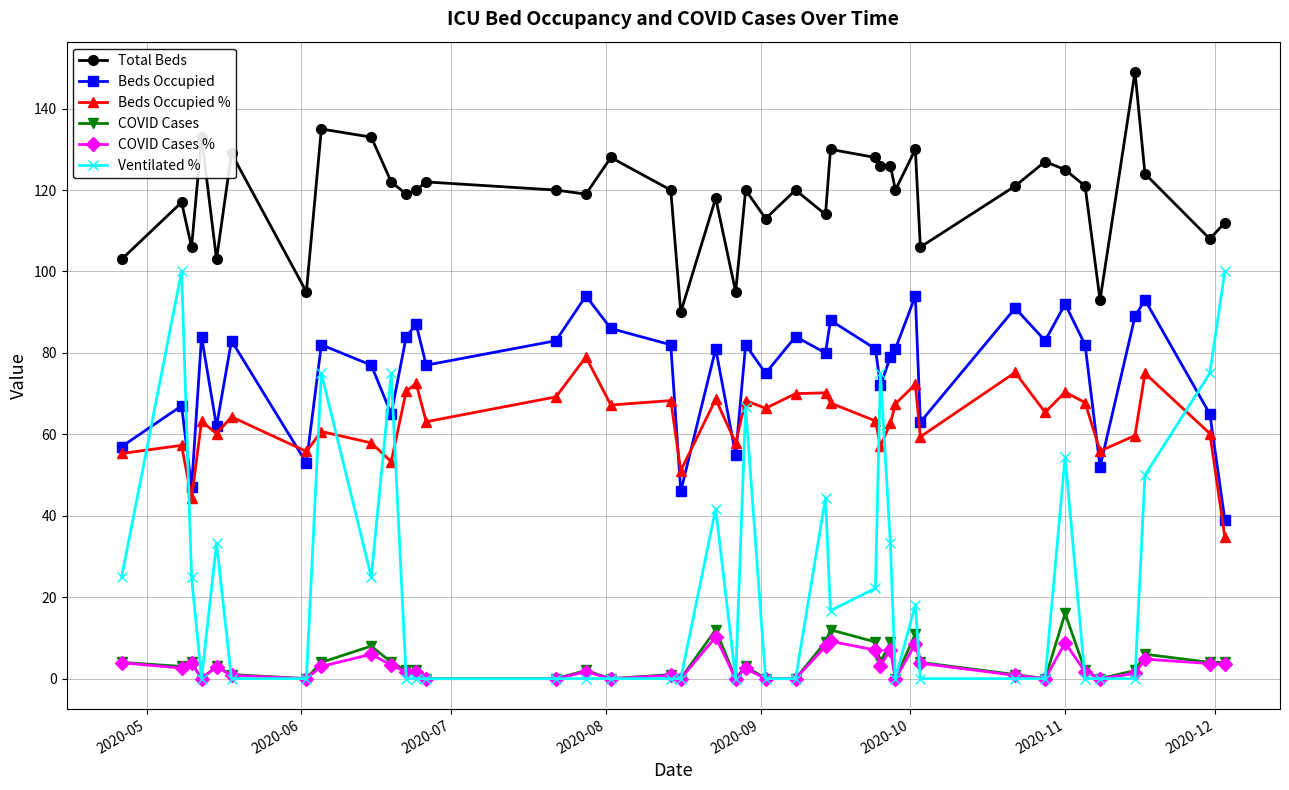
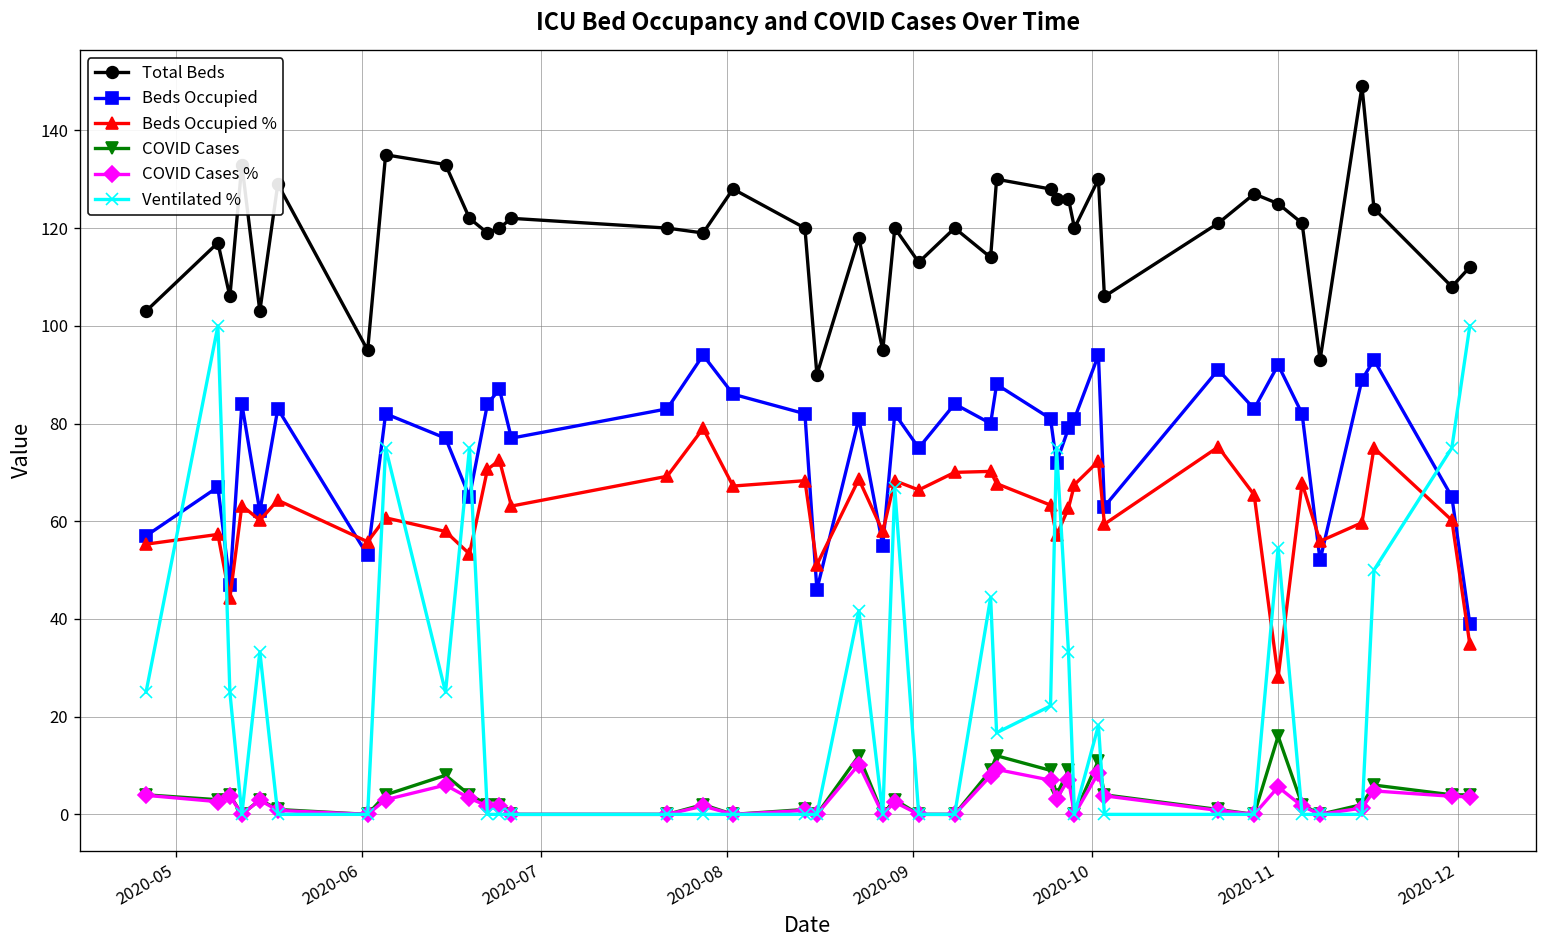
  {
    "Total Beds": {
      "2020-11": 125
    },
    "Beds Occupied": {
      "2020-11": 92
    },
    "Beds Occupied %": {
-     "2020-11": 70
+     "2020-11": 28
    },
    "COVID Cases": {
      "2020-11": 16
    },
    "COVID Cases %": {
-     "2020-11": 9
+     "2020-11": 6
    },
    "Ventilated %": {
      "2020-11": 55
    }
  }
